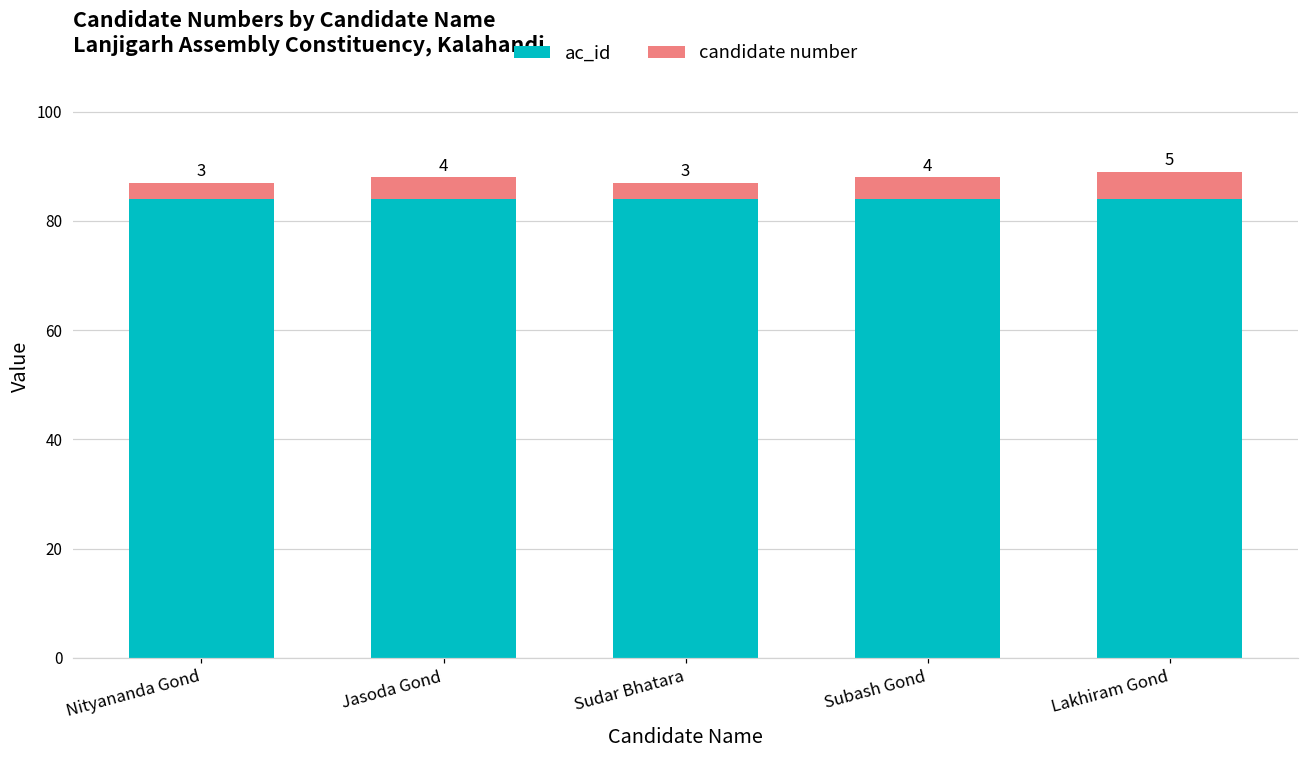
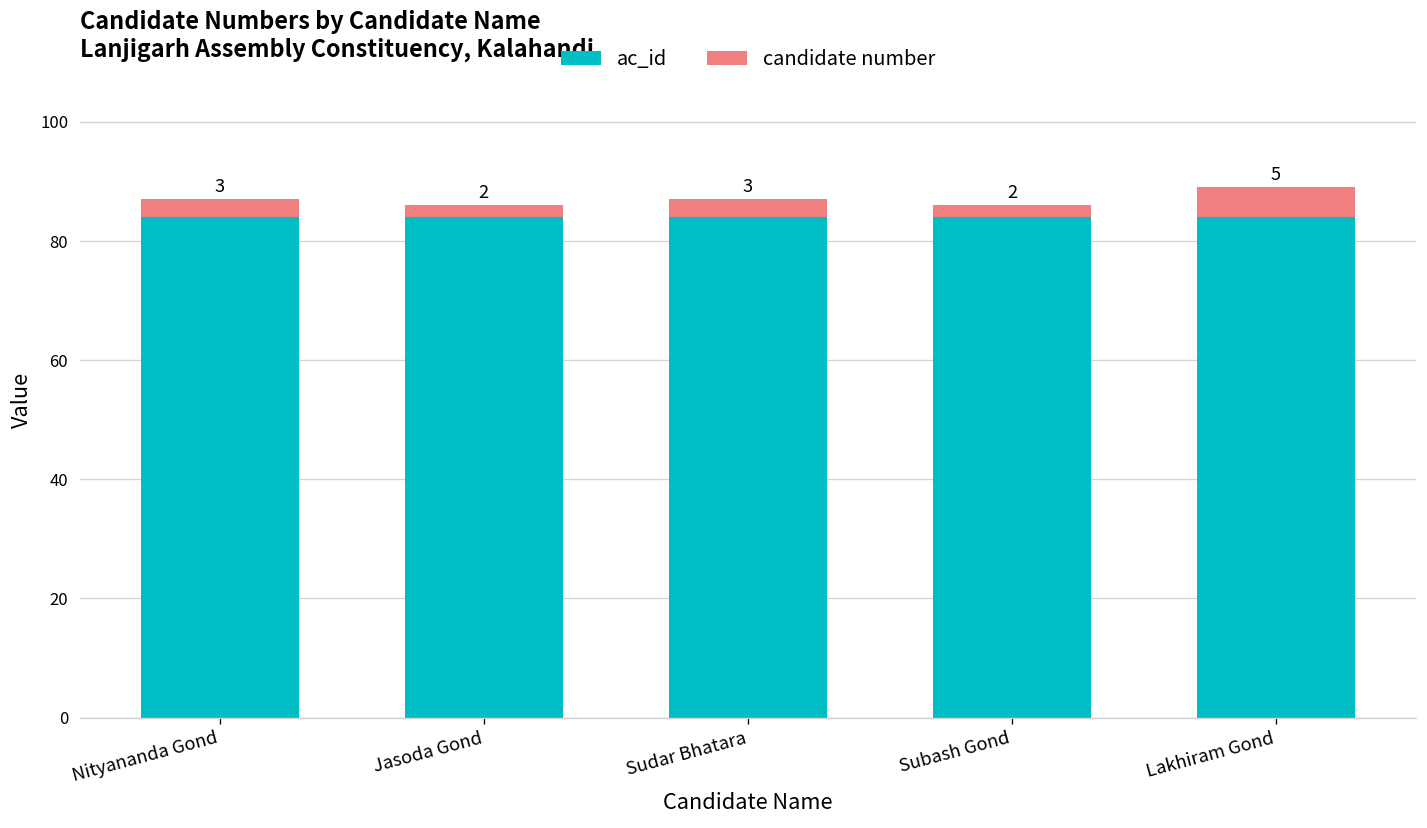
  {
    "candidate number": {
      "Nityananda Gond": 3,
-     "Jasoda Gond": 4,
+     "Jasoda Gond": 2,
      "Sudar Bhatara": 3,
-     "Subash Gond": 4,
+     "Subash Gond": 2,
      "Lakhiram Gond": 5
    }
  }
